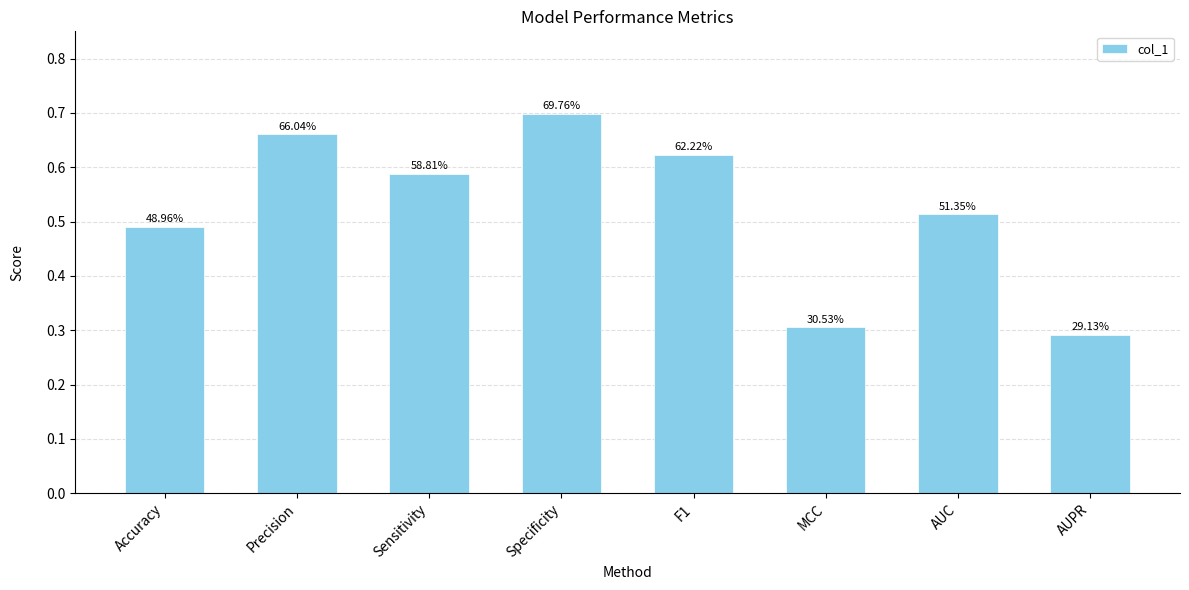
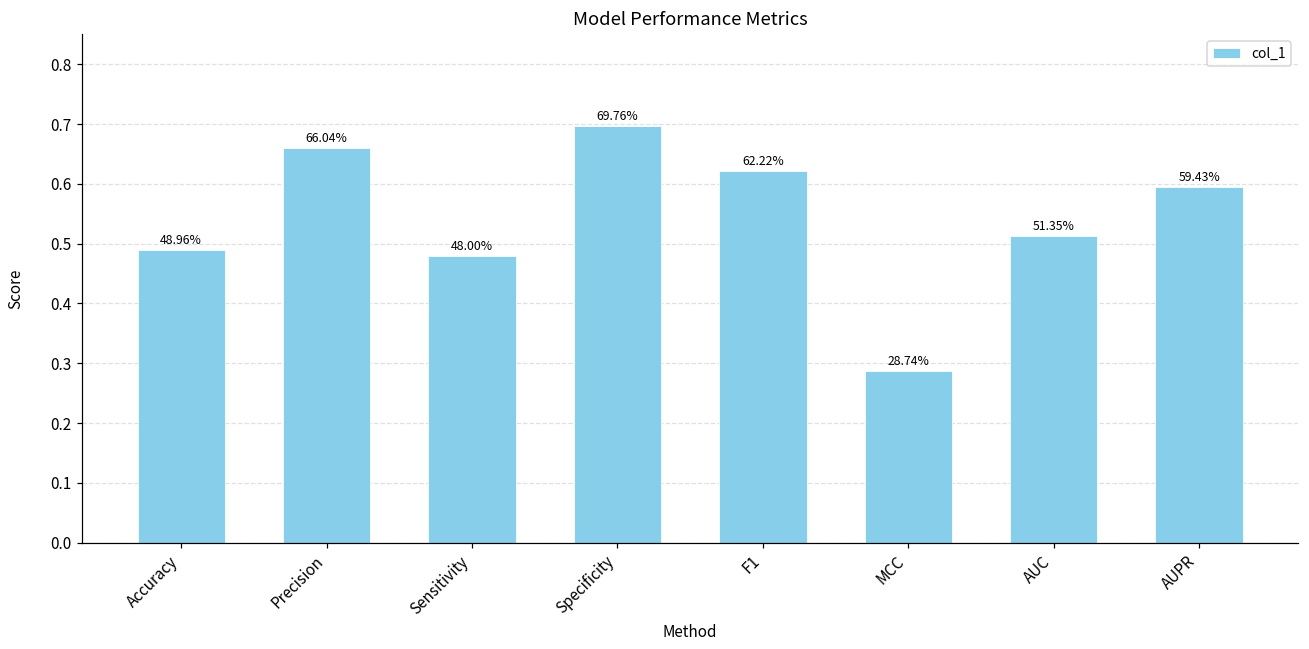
  {
    "Accuracy": "48.96%",
    "Precision": "66.04%",
-   "Sensitivity": "58.81%",
+   "Sensitivity": "48.00%",
    "Specificity": "69.76%",
    "F1": "62.22%",
-   "MCC": "30.53%",
+   "MCC": "28.74%",
    "AUC": "51.35%",
-   "AUPR": "29.13%"
+   "AUPR": "59.43%"
  }
